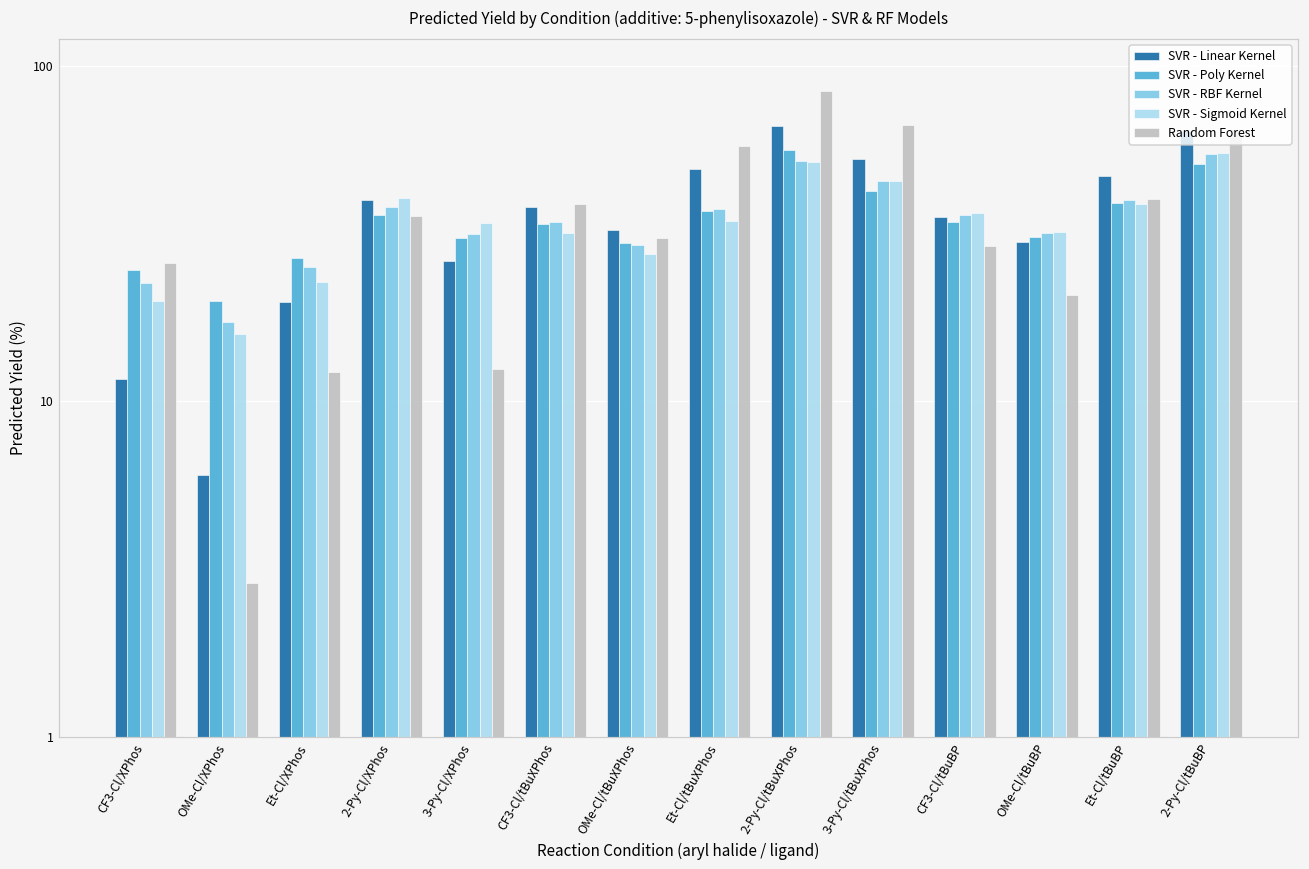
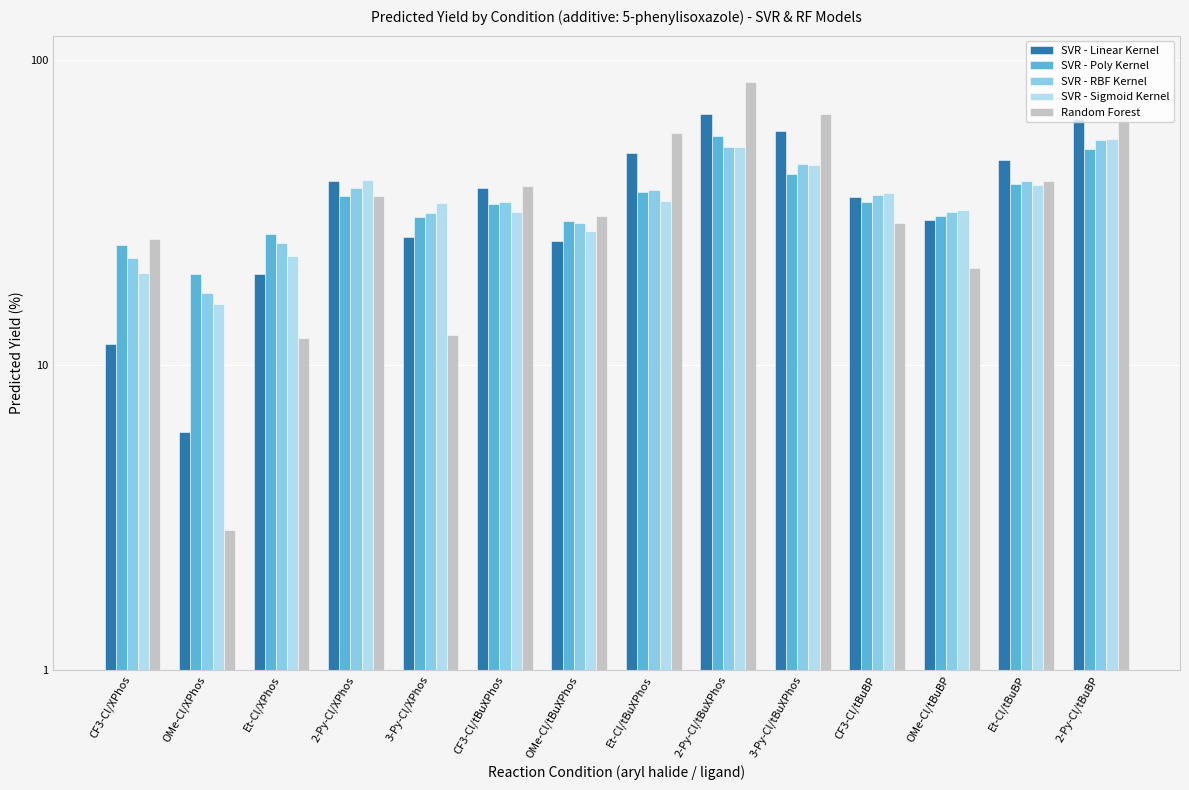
  {
    "SVR - Linear Kernel": {
      "CF3-Cl/XPhos": 11.7,
      "OMe-Cl/XPhos": 6,
      "Et-Cl/XPhos": 20,
      "2-Py-Cl/XPhos": 40,
      "3-Py-Cl/XPhos": 26,
      "CF3-Cl/tBuXPhos": 38,
-     "OMe-Cl/tBuXPhos": 32,
+     "OMe-Cl/tBuXPhos": 25,
      "Et-Cl/tBuXPhos": 49,
      "2-Py-Cl/tBuXPhos": 66,
-     "3-Py-Cl/tBuXPhos": 53,
+     "3-Py-Cl/tBuXPhos": 58,
      "CF3-Cl/tBuBP": 36,
      "OMe-Cl/tBuBP": 30,
      "Et-Cl/tBuBP": 47
    },
    "SVR - Poly Kernel": {
      "CF3-Cl/XPhos": 25,
      "OMe-Cl/XPhos": 20,
      "Et-Cl/XPhos": 27,
      "2-Py-Cl/XPhos": 36,
      "3-Py-Cl/XPhos": 31,
      "CF3-Cl/tBuXPhos": 34,
      "OMe-Cl/tBuXPhos": 30,
      "Et-Cl/tBuXPhos": 37,
      "2-Py-Cl/tBuXPhos": 56,
      "3-Py-Cl/tBuXPhos": 42,
      "CF3-Cl/tBuBP": 34,
      "OMe-Cl/tBuBP": 31,
      "Et-Cl/tBuBP": 39,
      "2-Py-Cl/tBuBP": 51
    },
    "Random Forest": {
      "CF3-Cl/XPhos": 26,
      "OMe-Cl/XPhos": 2.9,
      "Et-Cl/XPhos": 12.2,
      "2-Py-Cl/XPhos": 36,
      "3-Py-Cl/XPhos": 12.5,
      "CF3-Cl/tBuXPhos": 39,
      "OMe-Cl/tBuXPhos": 31,
      "Et-Cl/tBuXPhos": 58,
      "2-Py-Cl/tBuXPhos": 84,
      "3-Py-Cl/tBuXPhos": 67,
      "CF3-Cl/tBuBP": 29,
      "OMe-Cl/tBuBP": 21,
      "Et-Cl/tBuBP": 40
    }
  }
